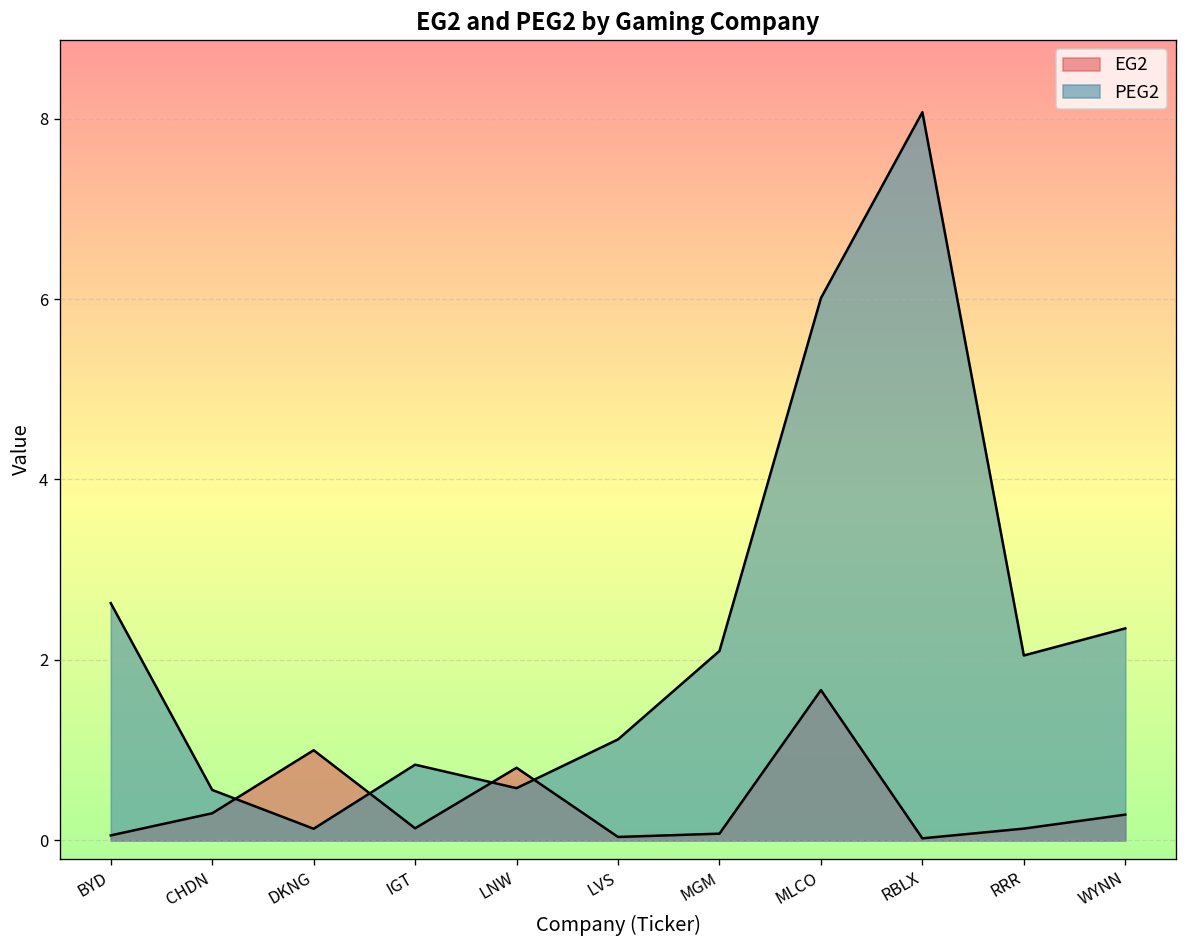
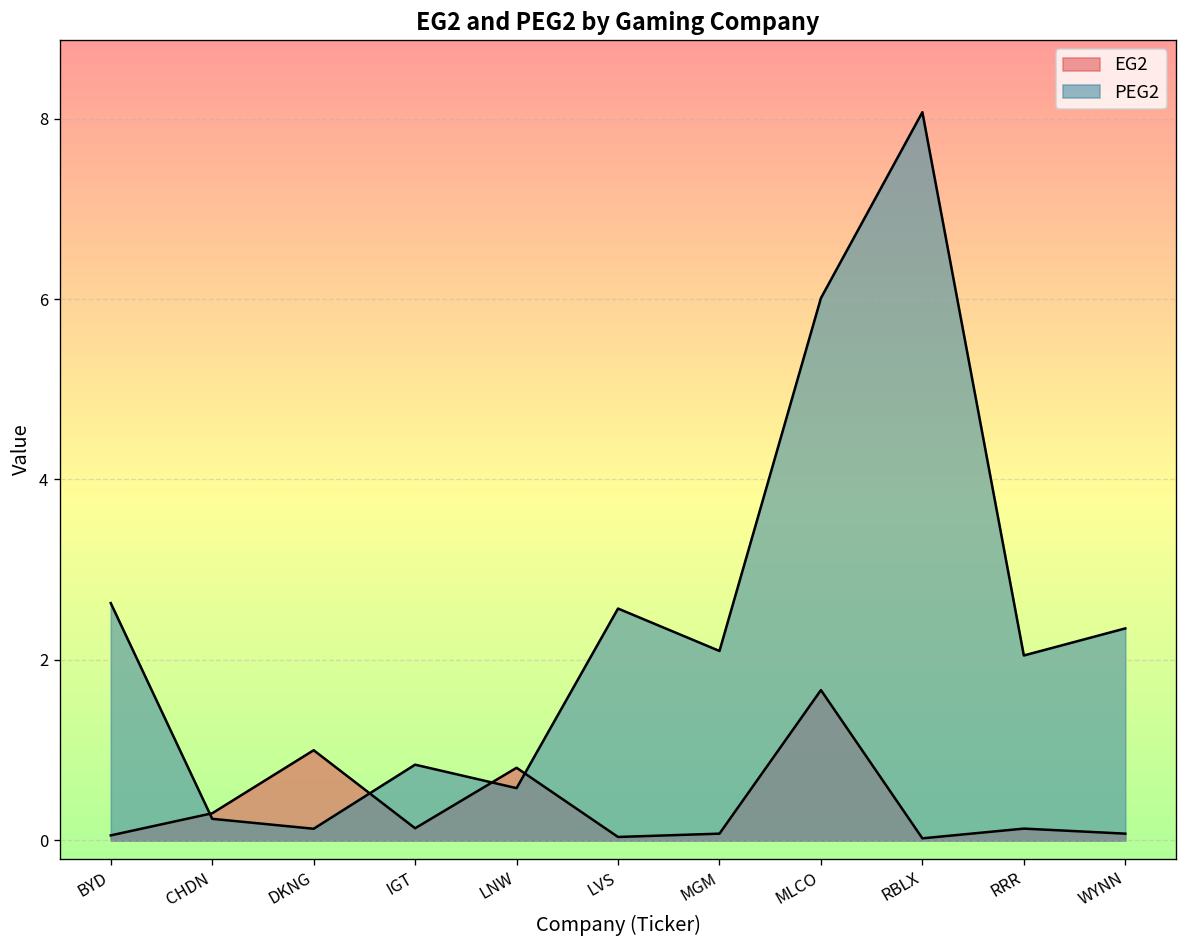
  {
    "EG2": {
      "BYD": 0.1,
      "CHDN": 0.3,
      "DKNG": 1.0,
      "IGT": 0.1,
      "LNW": 0.8,
      "LVS": 0.0,
      "MGM": 0.1,
      "MLCO": 1.7,
      "RBLX": 0.0,
      "RRR": 0.1,
-     "WYNN": 0.3
+     "WYNN": 0.1
    },
    "PEG2": {
      "BYD": 2.6,
-     "CHDN": 0.6,
+     "CHDN": 0.2,
      "DKNG": 0.1,
      "IGT": 0.8,
      "LNW": 0.6,
-     "LVS": 1.1,
+     "LVS": 2.6,
      "MGM": 2.1,
      "MLCO": 6.0,
      "RBLX": 8.1,
      "RRR": 2.1,
      "WYNN": 2.4
    }
  }
